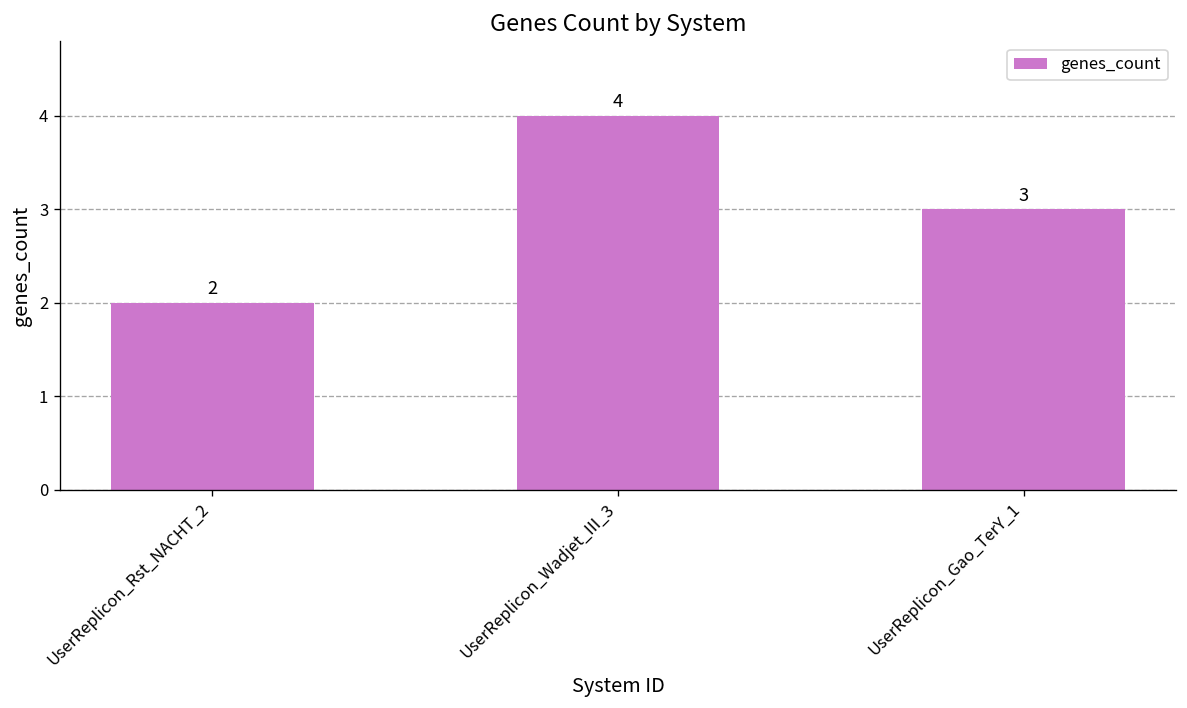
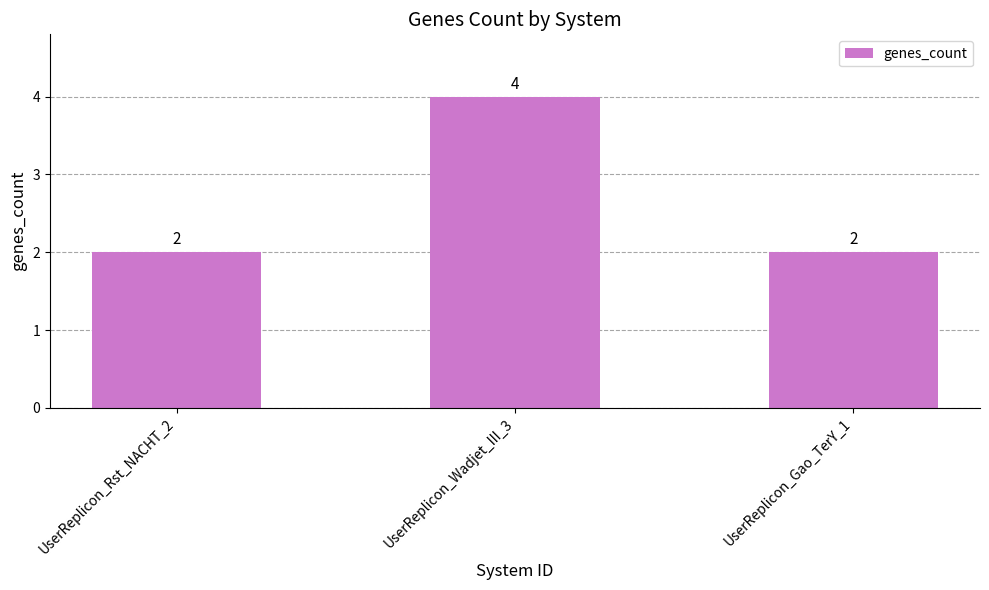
  {
    "UserReplicon_Rst_NACHT_2": 2,
    "UserReplicon_Wadjet_III_3": 4,
-   "UserReplicon_Gao_TerY_1": 3
+   "UserReplicon_Gao_TerY_1": 2
  }
